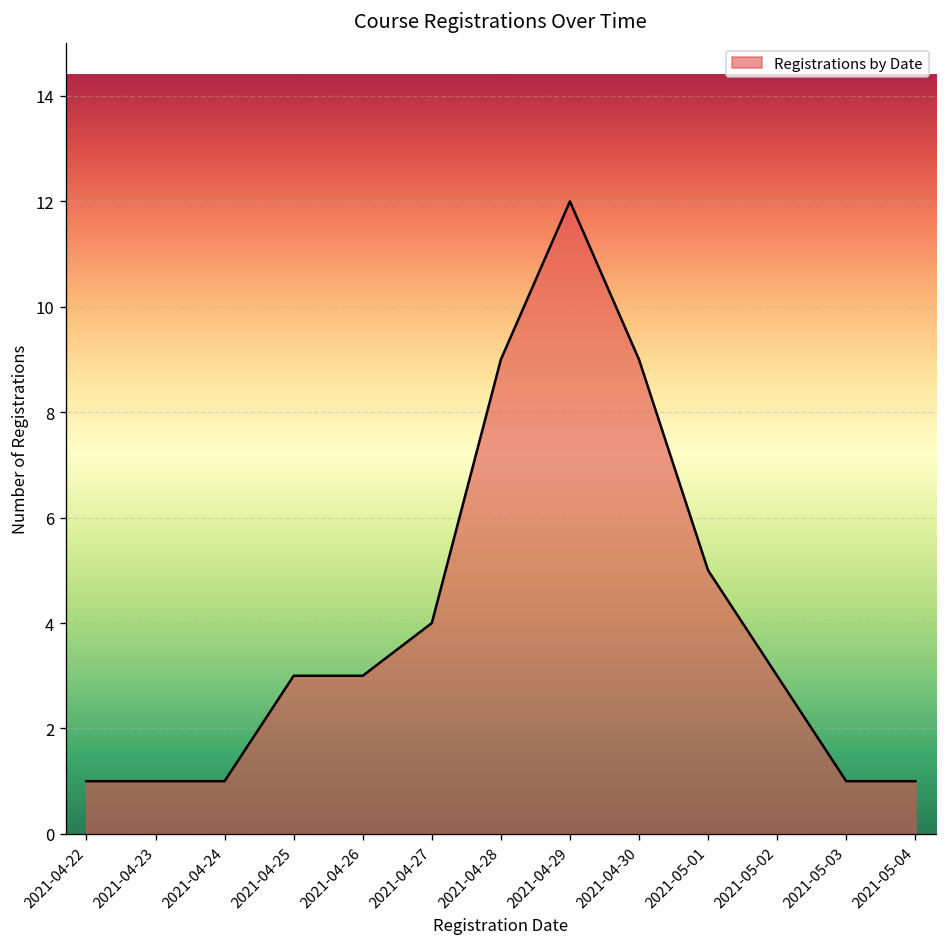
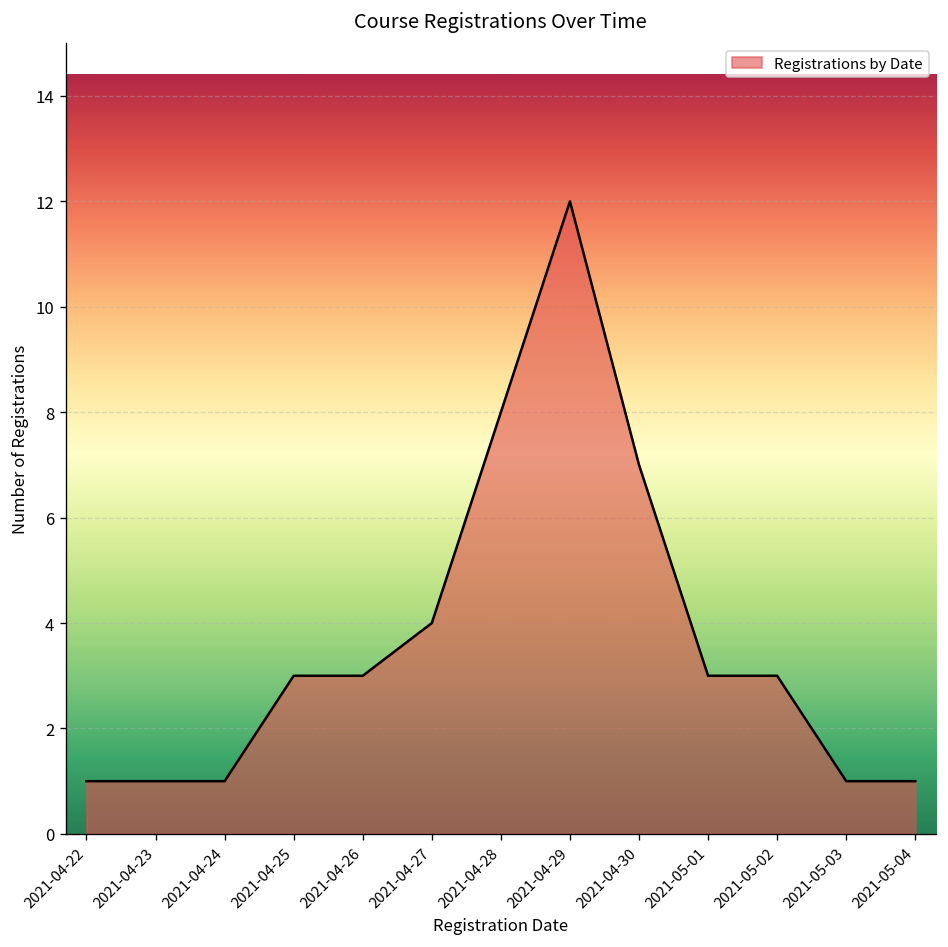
  {
    "2021-04-22": 1,
    "2021-04-23": 1,
    "2021-04-24": 1,
    "2021-04-25": 3,
    "2021-04-26": 3,
    "2021-04-27": 4,
-   "2021-04-28": 9,
+   "2021-04-28": 8,
    "2021-04-29": 12,
-   "2021-04-30": 9,
-   "2021-05-01": 5,
+   "2021-04-30": 7,
+   "2021-05-01": 3,
    "2021-05-02": 3,
    "2021-05-03": 1,
    "2021-05-04": 1
  }
